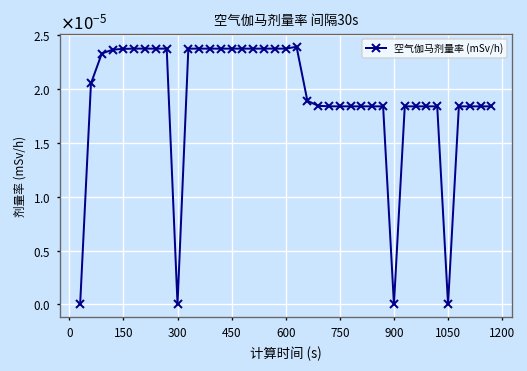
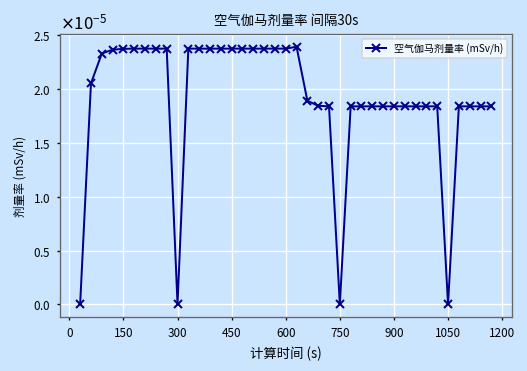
  {
    "150": 0.000024,
    "300": 0.00000,
    "450": 0.000024,
    "600": 0.000024,
-   "750": 0.00002,
-   "900": 0.00000,
+   "750": 0.00000,
+   "900": 0.00002,
    "1050": 0.00000
  }
